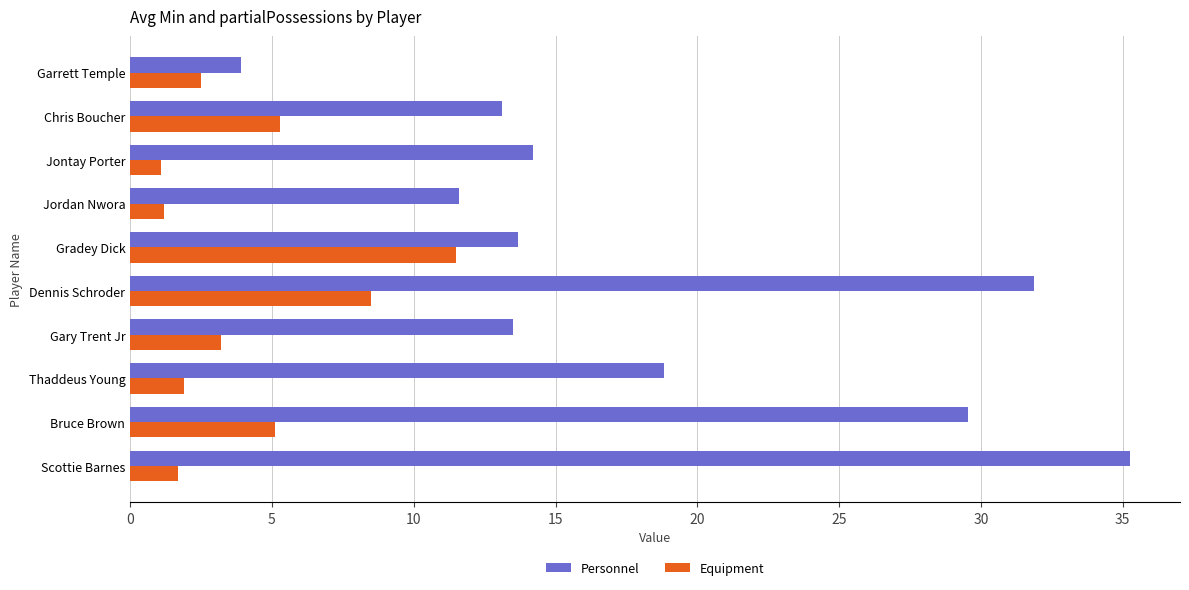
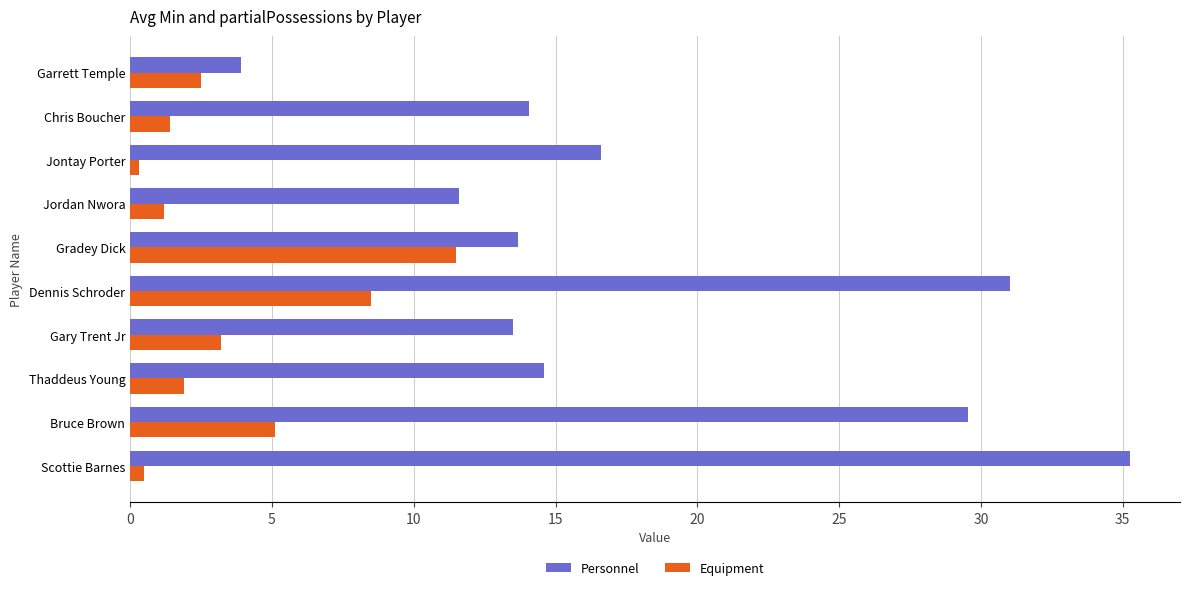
  {
    "Personnel": {
      "Garrett Temple": 3.9,
-     "Chris Boucher": 13.1,
-     "Jontay Porter": 14.2,
+     "Chris Boucher": 14.1,
+     "Jontay Porter": 16.6,
      "Jordan Nwora": 11.6,
      "Gradey Dick": 13.7,
-     "Dennis Schroder": 31.9,
+     "Dennis Schroder": 31.0,
      "Gary Trent Jr": 13.5,
-     "Thaddeus Young": 18.8,
+     "Thaddeus Young": 14.6,
      "Bruce Brown": 29.6,
      "Scottie Barnes": 35.3
    },
    "Equipment": {
      "Garrett Temple": 2.5,
-     "Chris Boucher": 5.3,
-     "Jontay Porter": 1.1,
+     "Chris Boucher": 1.4,
+     "Jontay Porter": 0.3,
      "Jordan Nwora": 1.2,
      "Gradey Dick": 11.5,
      "Dennis Schroder": 8.5,
      "Gary Trent Jr": 3.2,
      "Thaddeus Young": 1.9,
      "Bruce Brown": 5.1,
-     "Scottie Barnes": 1.7
+     "Scottie Barnes": 0.5
    }
  }
